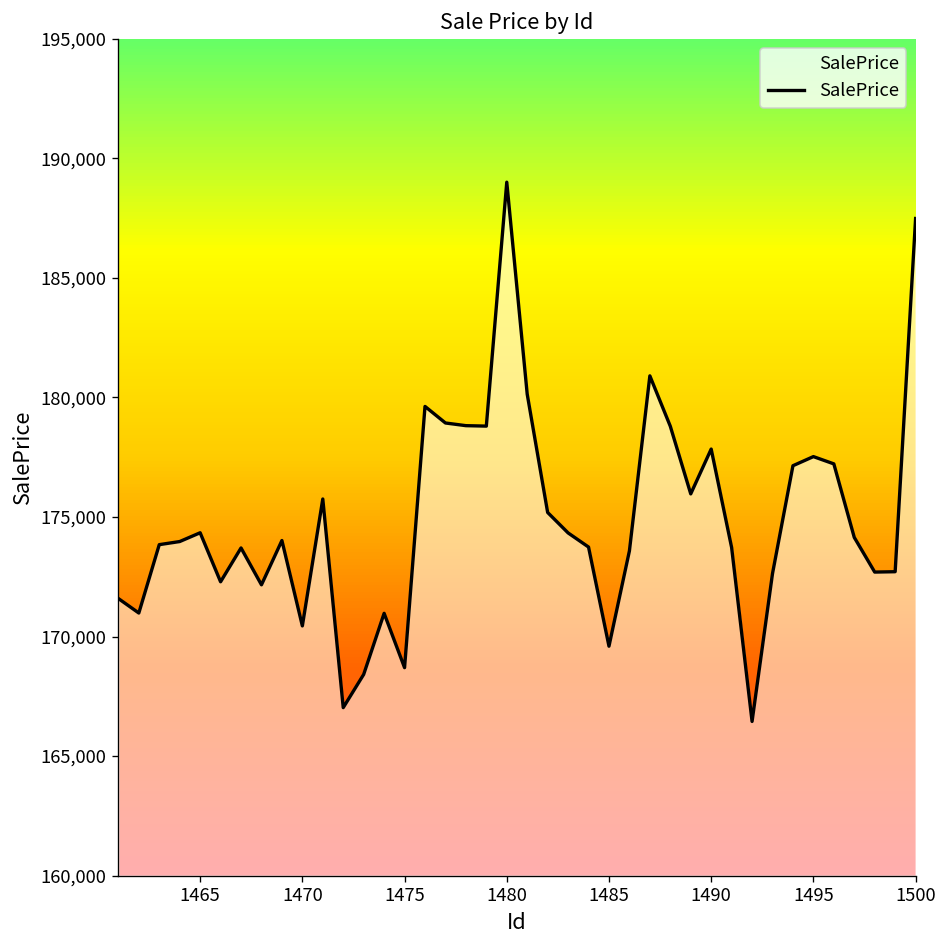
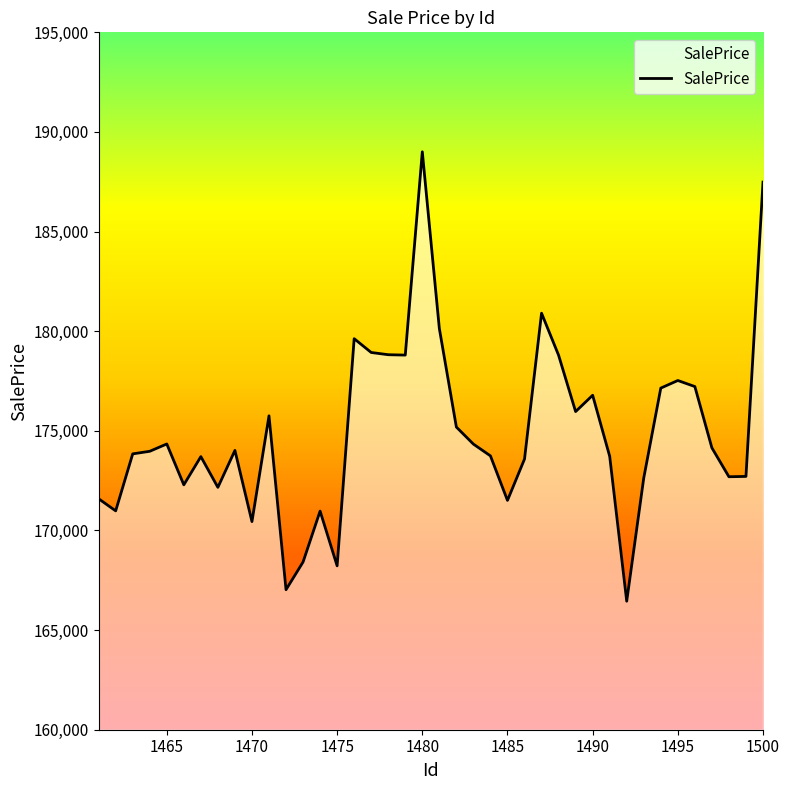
  {
    "1465": "174,300",
    "1470": "170,400",
-   "1475": "168,700",
+   "1475": "168,200",
    "1480": "189,000",
-   "1485": "169,600",
-   "1490": "177,800",
+   "1485": "171,500",
+   "1490": "176,800",
    "1495": "177,500",
    "1500": "187,500"
  }
